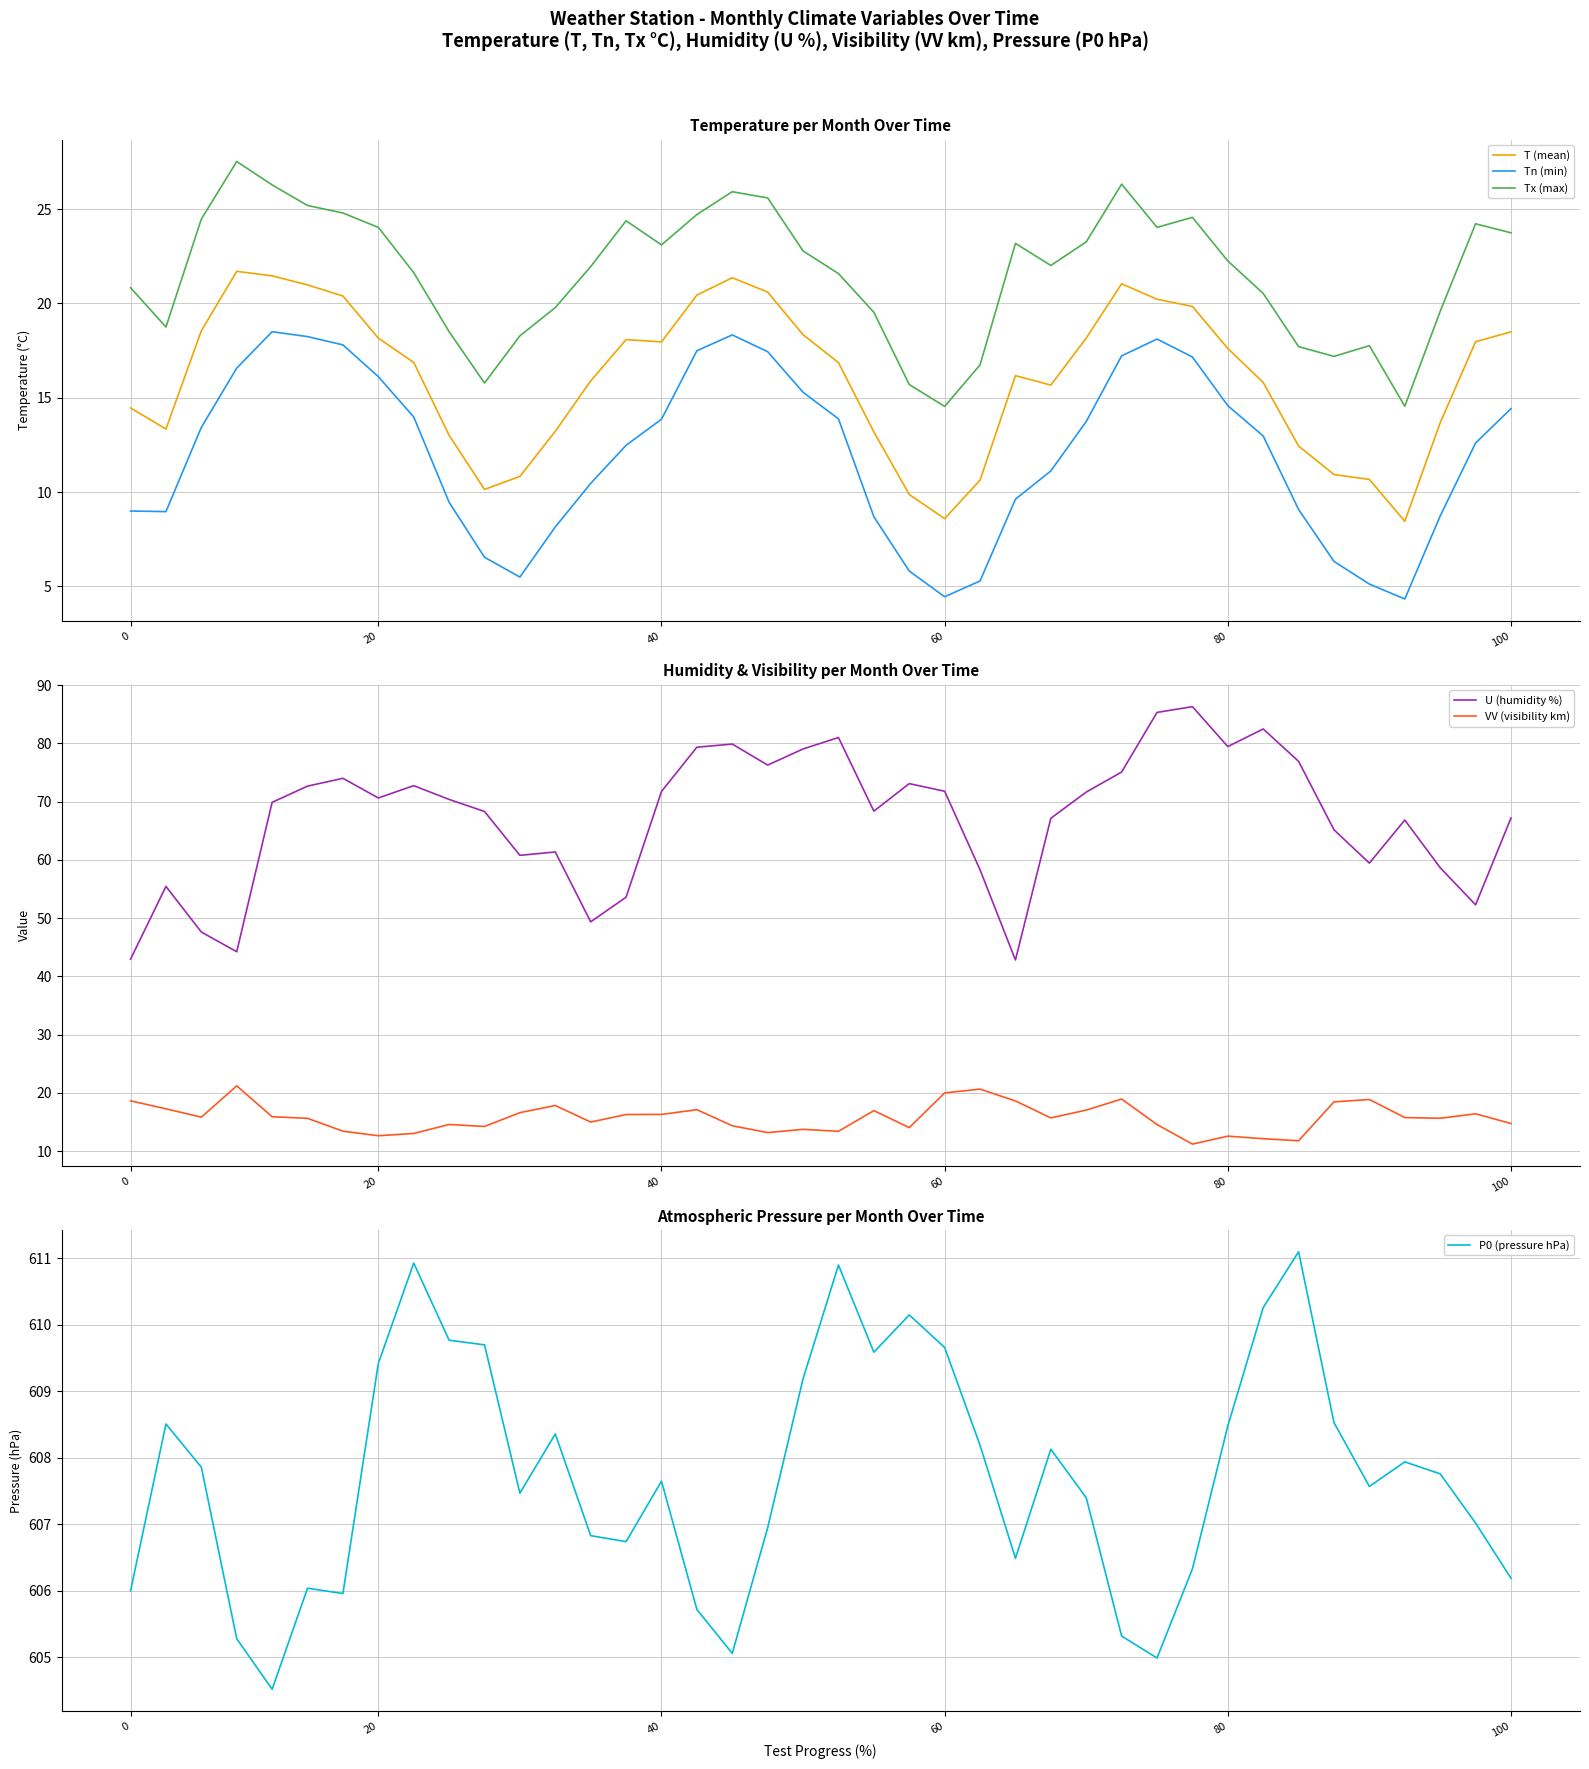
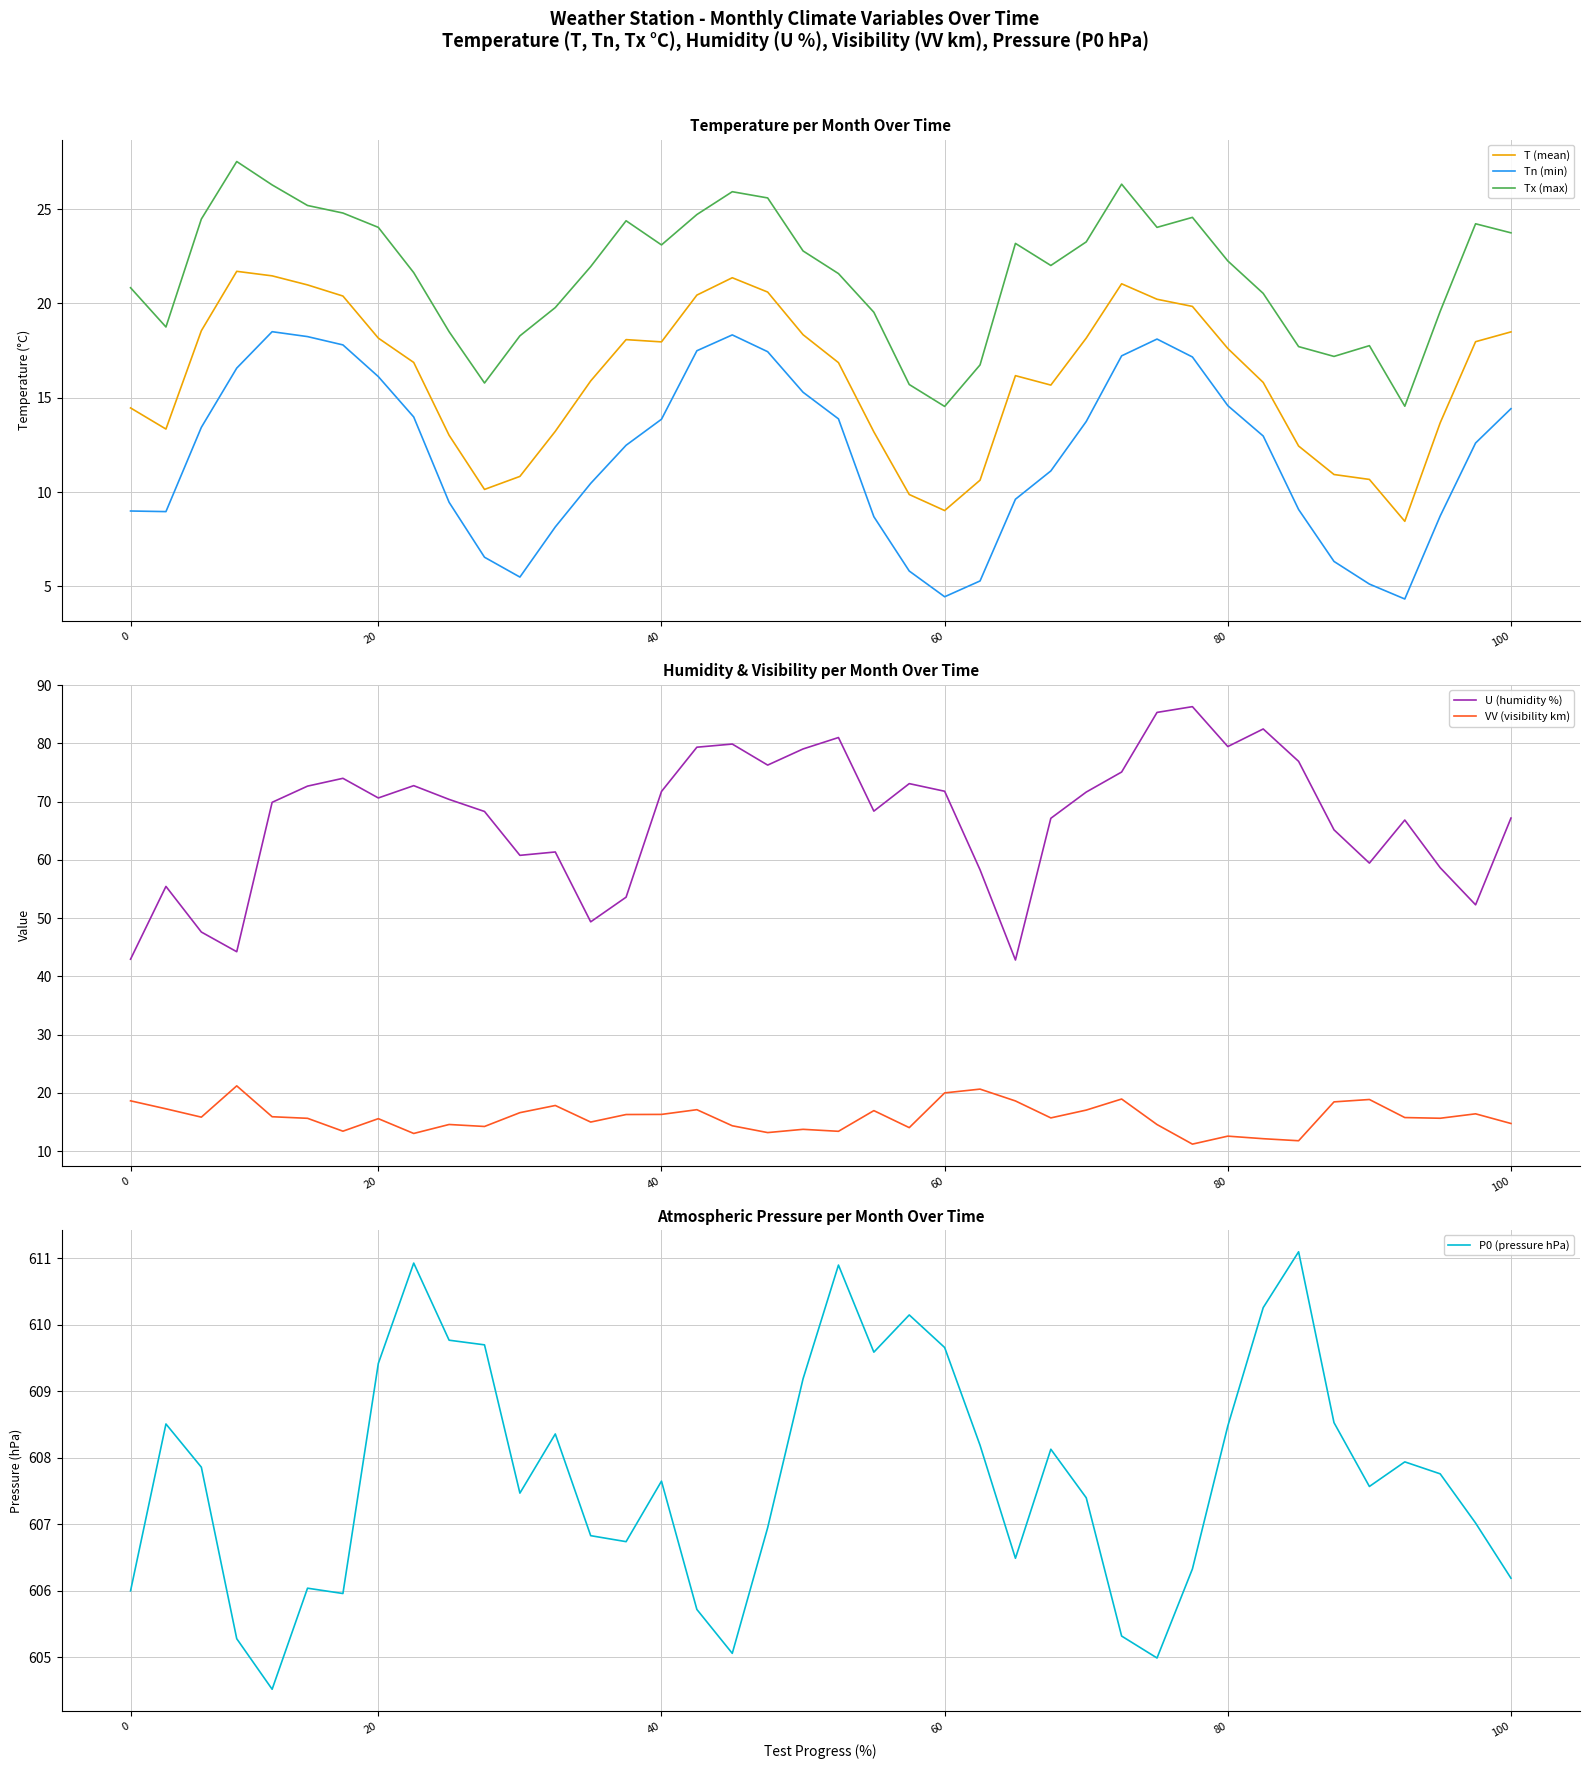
  {
    "Temperature per Month Over Time": {
      "T (mean)": {
        "0": 14.5,
        "20": 18.2,
        "40": 18.0,
-       "60": 8.6,
+       "60": 9.0,
        "80": 17.6,
        "100": 18.5
      },
      "Tn (min)": {
        "0": 9.0,
        "20": 16.1,
        "40": 13.9,
        "60": 4.5,
        "80": 14.6,
        "100": 14.4
      },
      "Tx (max)": {
        "0": 20.8,
        "20": 24.0,
        "40": 23.1,
        "60": 14.5,
        "80": 22.3,
        "100": 23.7
      }
    },
    "Humidity & Visibility per Month Over Time": {
      "U (humidity %)": {
        "0": 43,
        "20": 71,
        "40": 72,
        "60": 72,
        "80": 79,
        "100": 67
      },
      "VV (visibility km)": {
        "0": 19,
-       "20": 13,
+       "20": 16,
        "40": 16,
        "60": 20,
        "80": 13,
        "100": 15
      }
    },
    "Atmospheric Pressure per Month Over Time": {
      "0": 606.0,
      "20": 609.4,
      "40": 607.7,
      "60": 609.7,
      "80": 608.5,
      "100": 606.2
    }
  }
